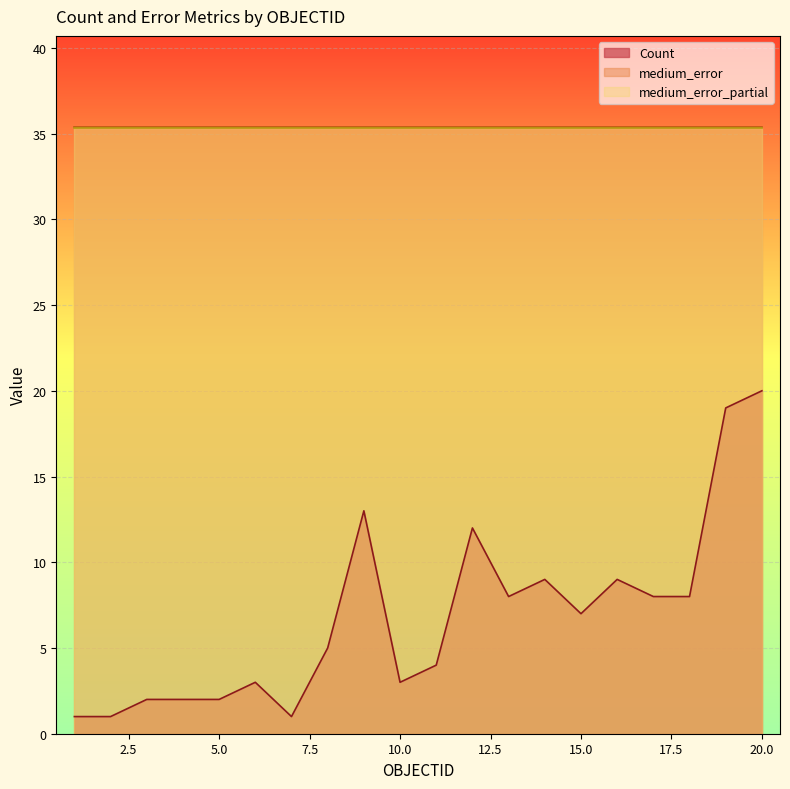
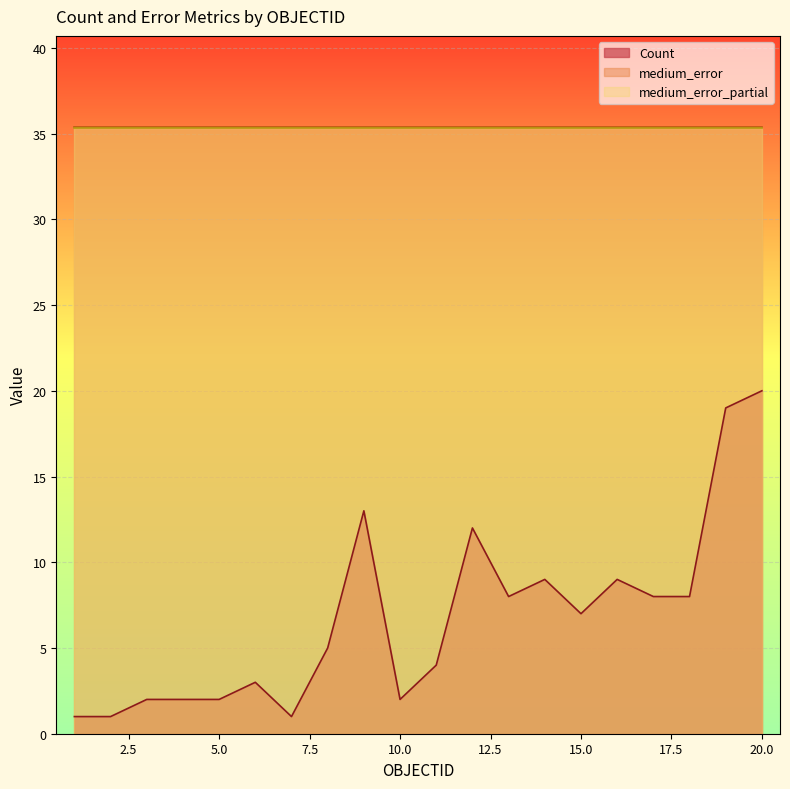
  {
    "Count": {
      "5.0": 2,
-     "10.0": 3,
+     "10.0": 2,
      "15.0": 7,
      "20.0": 20
    }
  }
